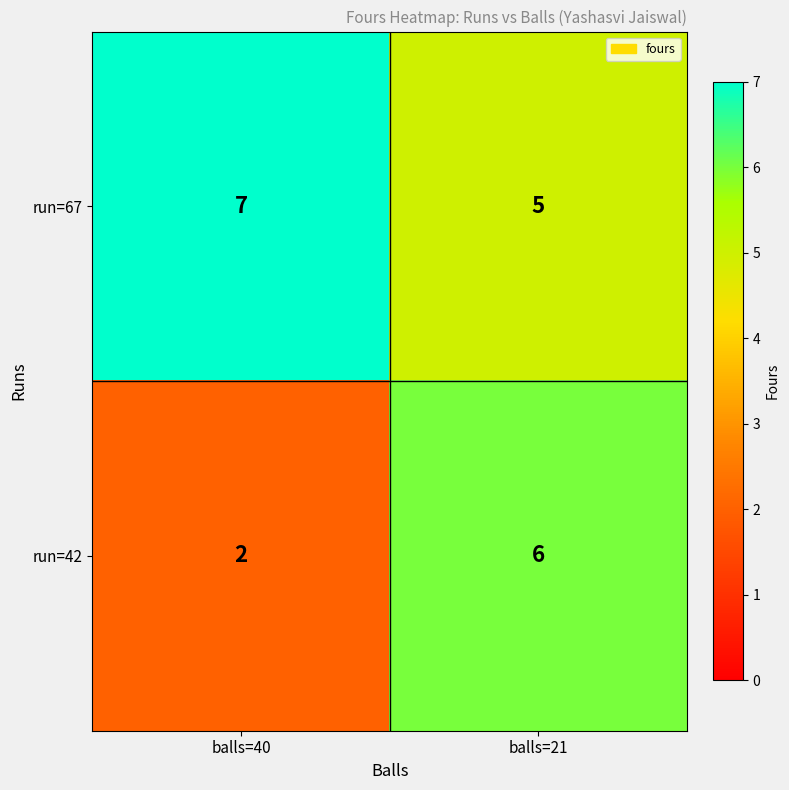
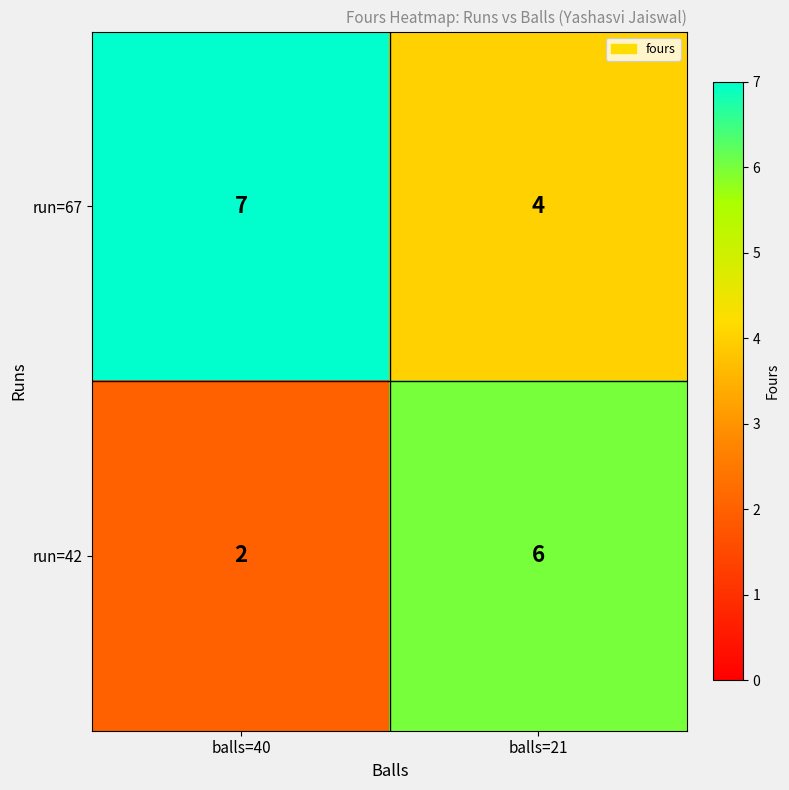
  {
    "run=67": {
      "balls=40": 7,
-     "balls=21": 5
+     "balls=21": 4
    },
    "run=42": {
      "balls=40": 2,
      "balls=21": 6
    }
  }
